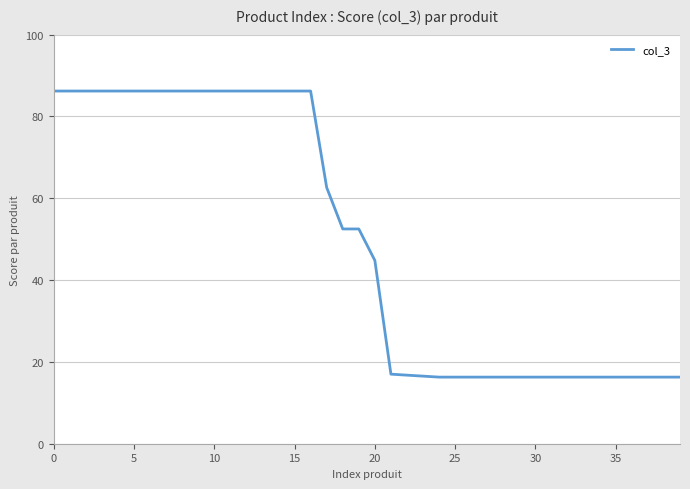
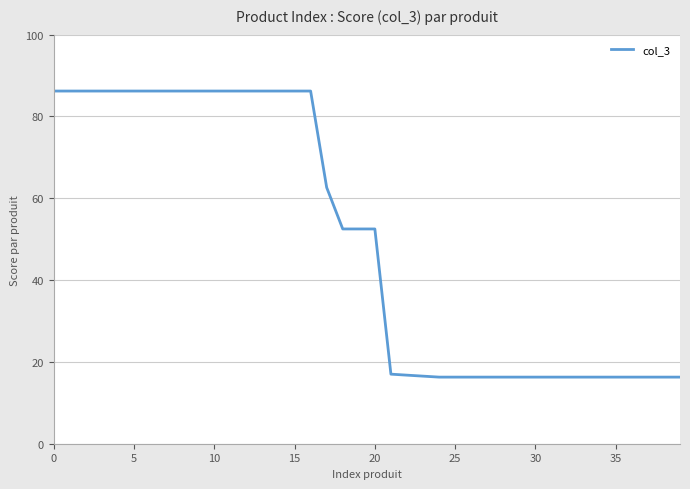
  {
    "0": 86,
    "5": 86,
    "10": 86,
    "15": 86,
-   "20": 45,
+   "20": 53,
    "25": 16,
    "30": 16,
    "35": 16
  }
